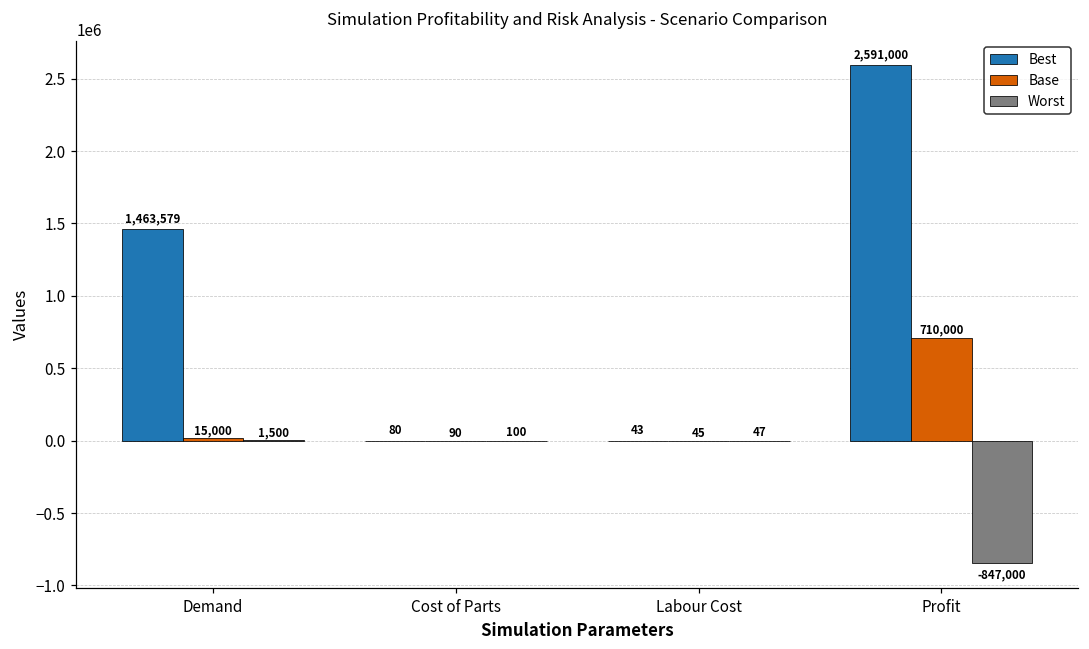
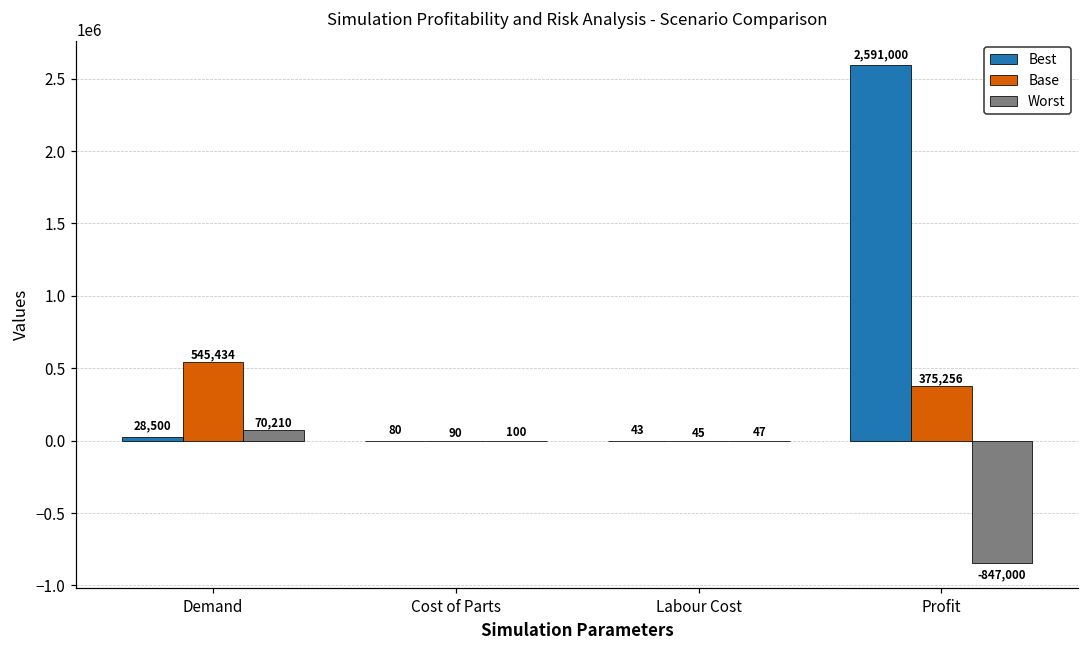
  {
    "Best": {
-     "Demand": "1,463,579",
+     "Demand": "28,500",
      "Cost of Parts": "80",
      "Labour Cost": "43",
      "Profit": "2,591,000"
    },
    "Base": {
-     "Demand": "15,000",
+     "Demand": "545,434",
      "Cost of Parts": "90",
      "Labour Cost": "45",
-     "Profit": "710,000"
+     "Profit": "375,256"
    },
    "Worst": {
-     "Demand": "1,500",
+     "Demand": "70,210",
      "Cost of Parts": "100",
      "Labour Cost": "47",
      "Profit": "-847,000"
    }
  }
